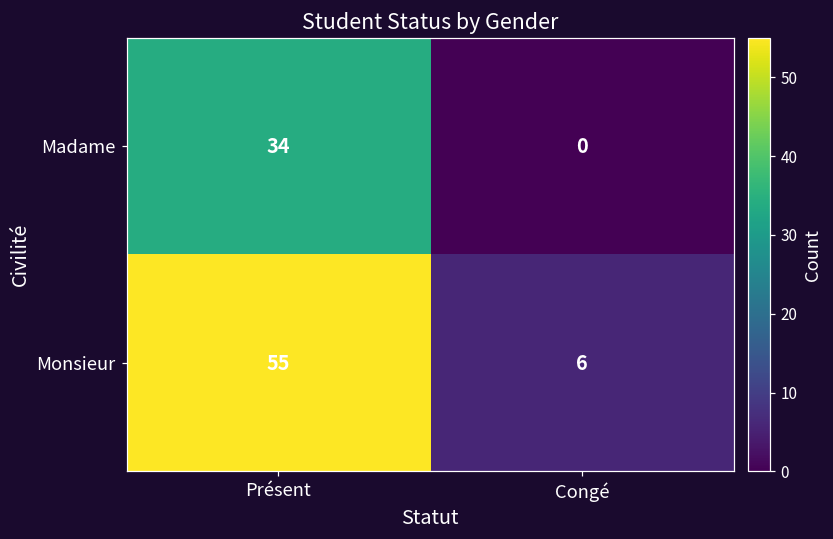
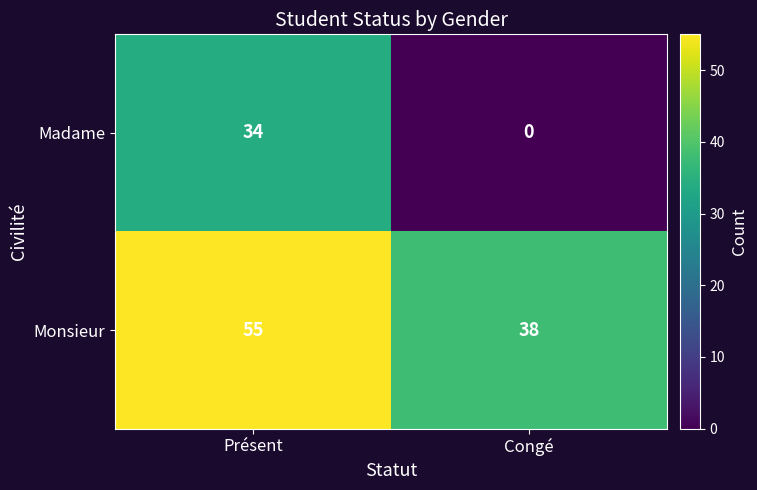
  {
    "Madame": {
      "Présent": 34,
      "Congé": 0
    },
    "Monsieur": {
      "Présent": 55,
-     "Congé": 6
+     "Congé": 38
    }
  }
